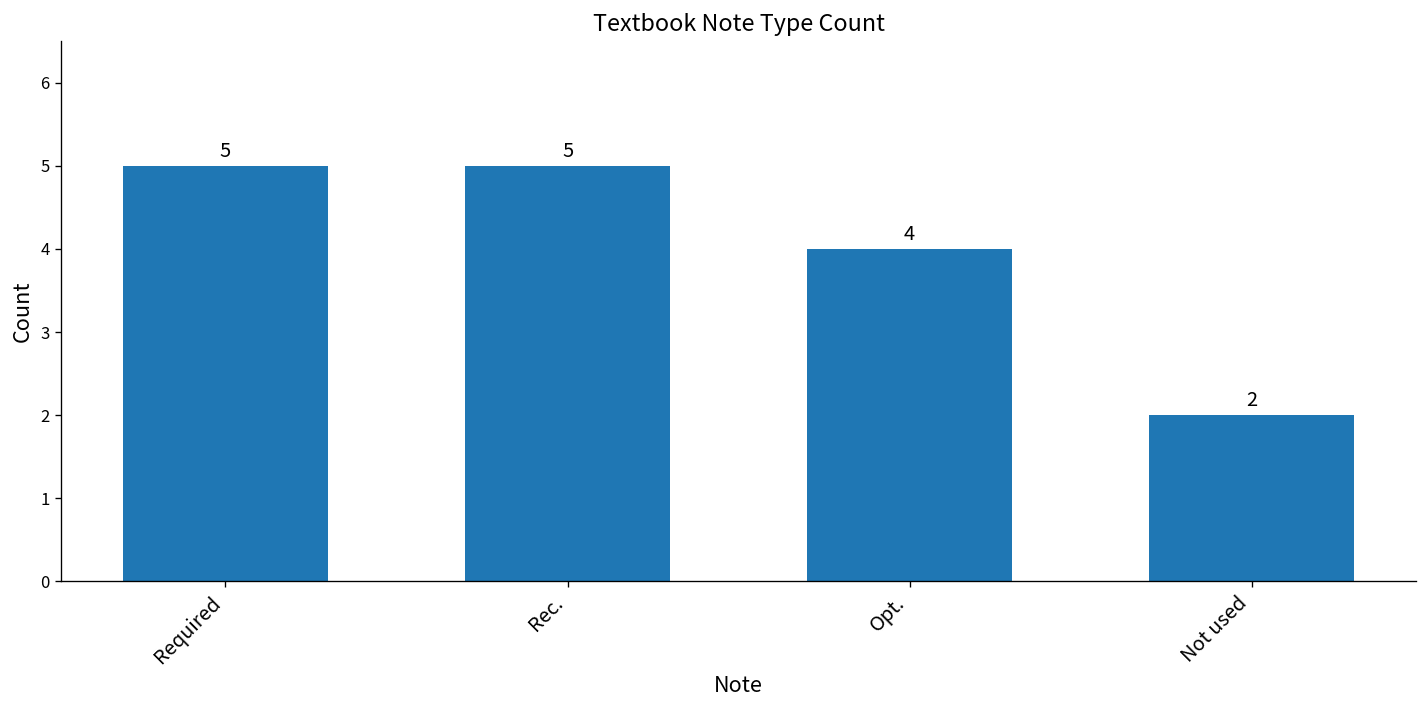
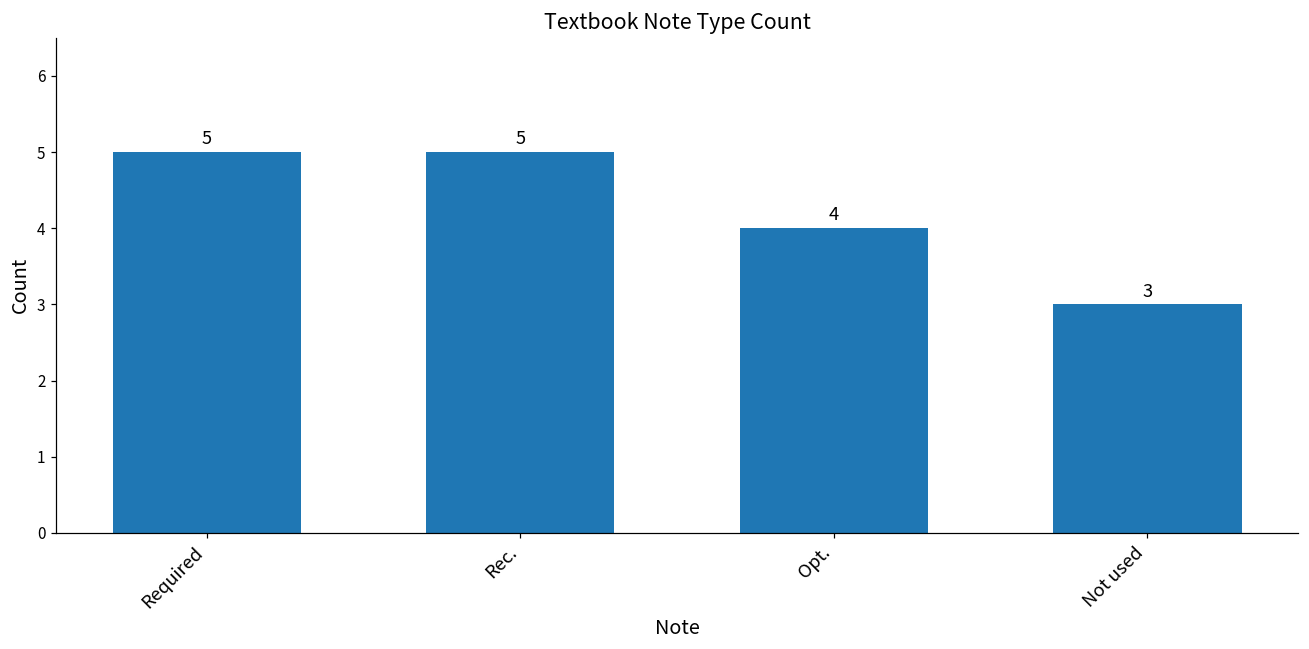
  {
    "Required": 5,
    "Rec.": 5,
    "Opt.": 4,
-   "Not used": 2
+   "Not used": 3
  }
